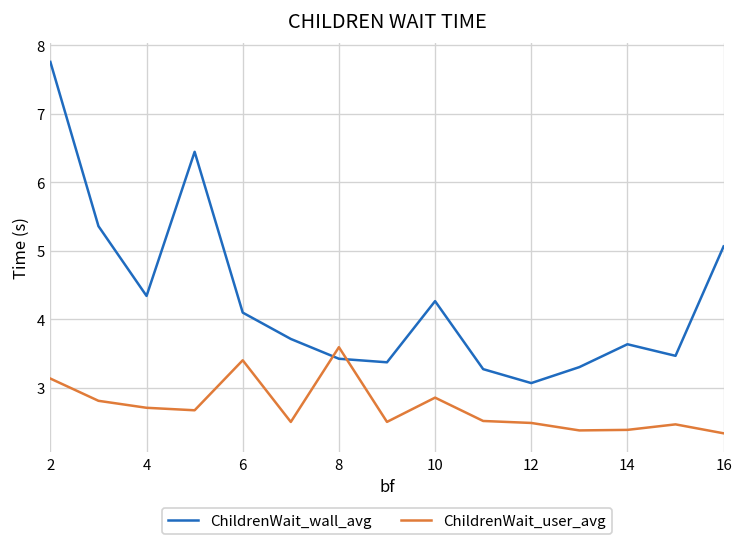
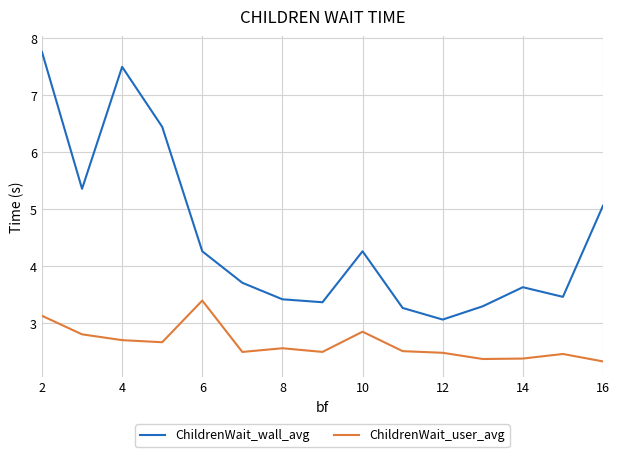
  {
    "ChildrenWait_wall_avg": {
      "2": 7.8,
-     "4": 4.3,
-     "6": 4.1,
+     "4": 7.5,
+     "6": 4.3,
      "8": 3.4,
      "10": 4.3,
      "12": 3.1,
      "14": 3.6,
      "16": 5.1
    },
    "ChildrenWait_user_avg": {
      "2": 3.1,
      "4": 2.7,
      "6": 3.4,
-     "8": 3.6,
+     "8": 2.6,
      "10": 2.9,
      "12": 2.5,
      "14": 2.4,
      "16": 2.3
    }
  }
